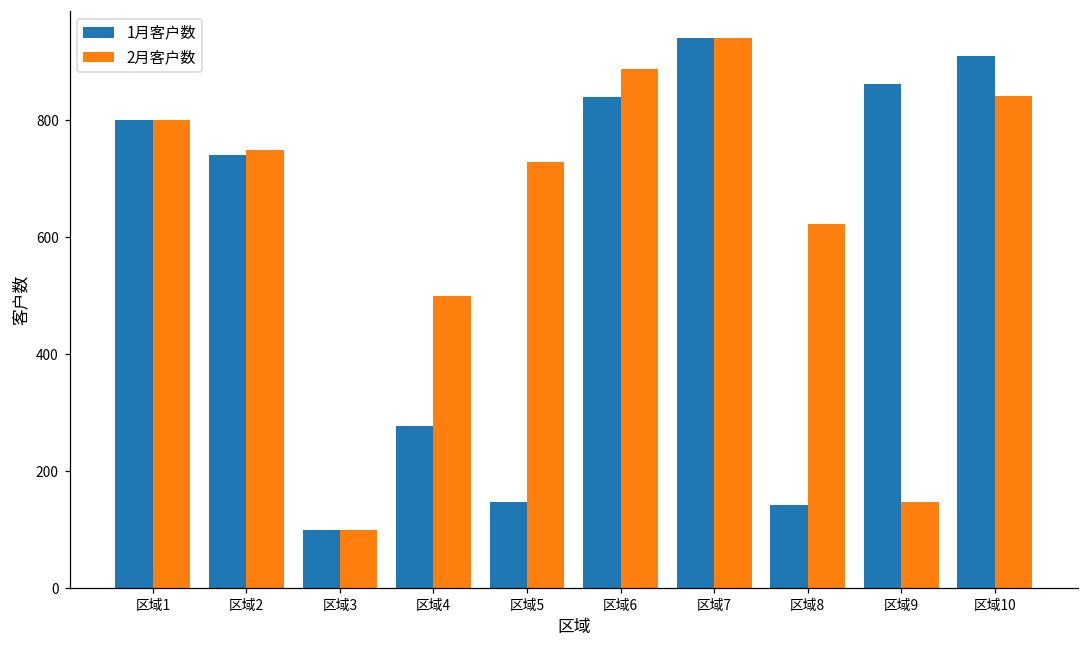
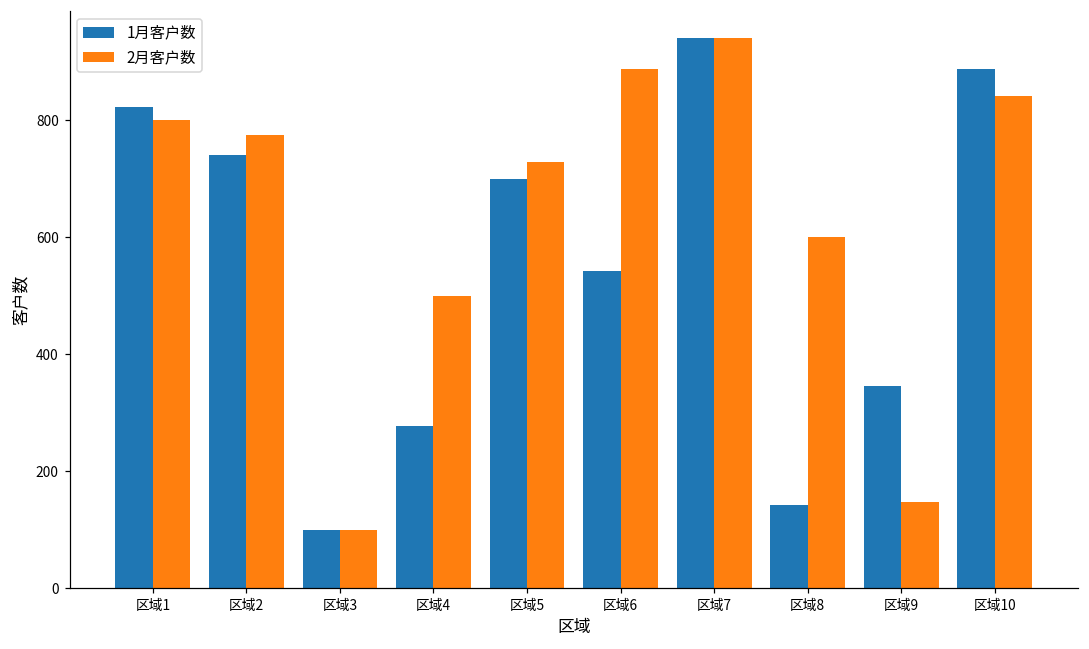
  {
    "1月客户数": {
-     "区域1": 800,
+     "区域1": 820,
      "区域2": 740,
      "区域3": 100,
      "区域4": 280,
-     "区域5": 150,
-     "区域6": 840,
+     "区域5": 700,
+     "区域6": 540,
      "区域7": 940,
      "区域8": 140,
-     "区域9": 860,
-     "区域10": 910
+     "区域9": 350,
+     "区域10": 890
    },
    "2月客户数": {
      "区域1": 800,
-     "区域2": 750,
+     "区域2": 780,
      "区域3": 100,
      "区域4": 500,
      "区域5": 730,
      "区域6": 890,
      "区域7": 940,
-     "区域8": 620,
+     "区域8": 600,
      "区域9": 150,
      "区域10": 840
    }
  }
